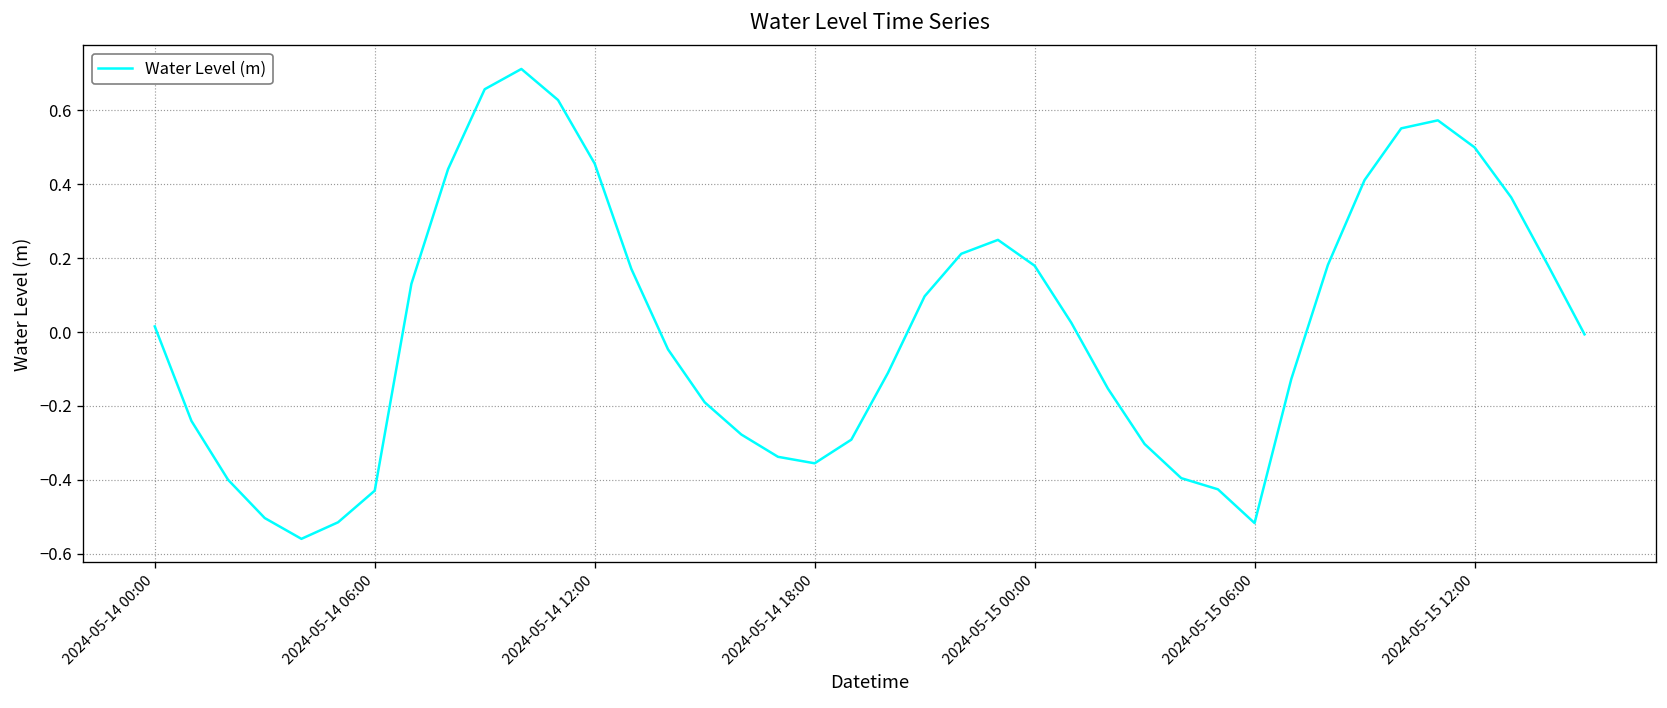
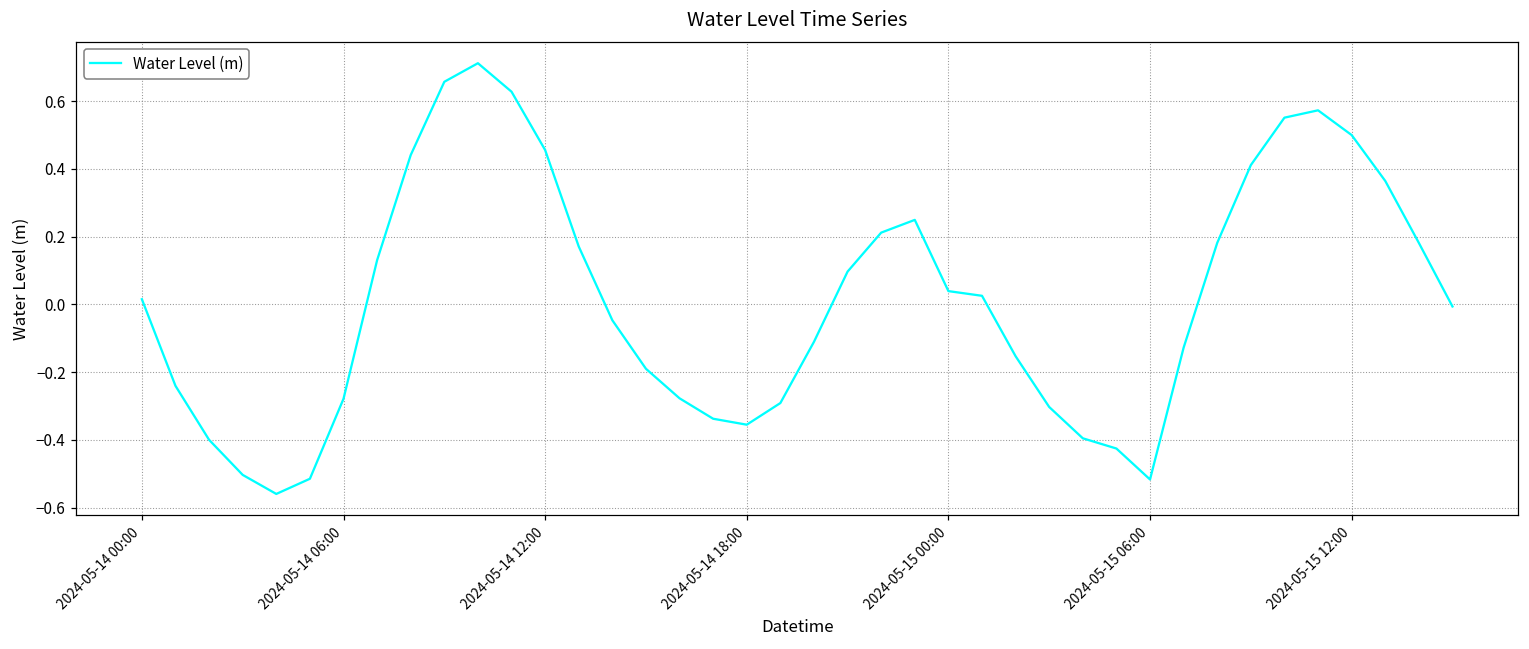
  {
    "2024-05-14 00:00": 0.02,
-   "2024-05-14 06:00": -0.43,
+   "2024-05-14 06:00": -0.28,
    "2024-05-14 12:00": 0.46,
    "2024-05-14 18:00": -0.36,
-   "2024-05-15 00:00": 0.18,
+   "2024-05-15 00:00": 0.04,
    "2024-05-15 06:00": -0.52,
    "2024-05-15 12:00": 0.50
  }
